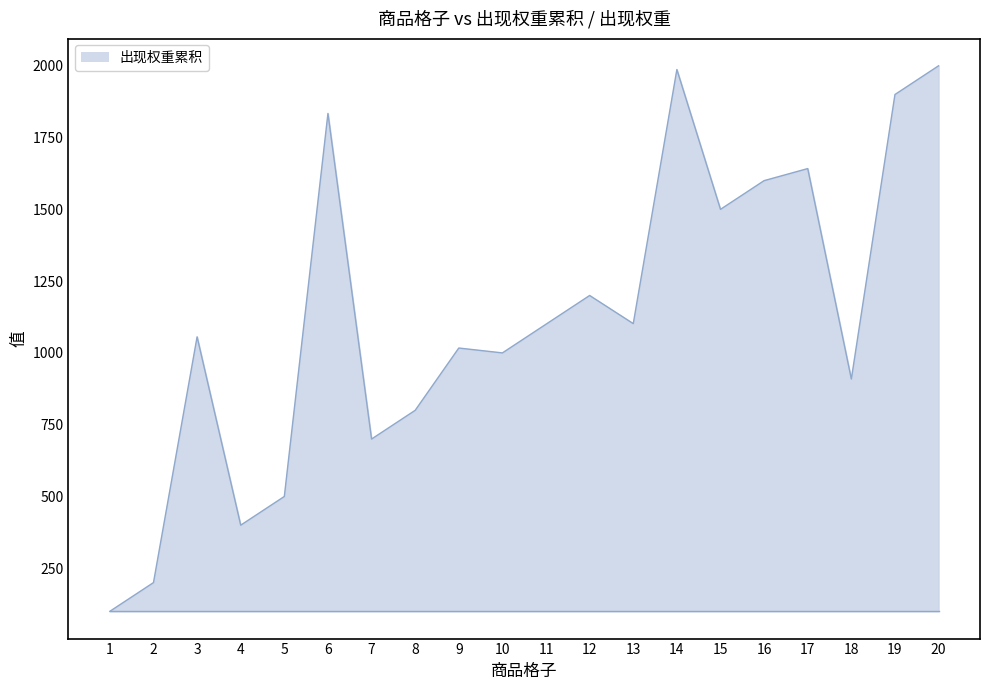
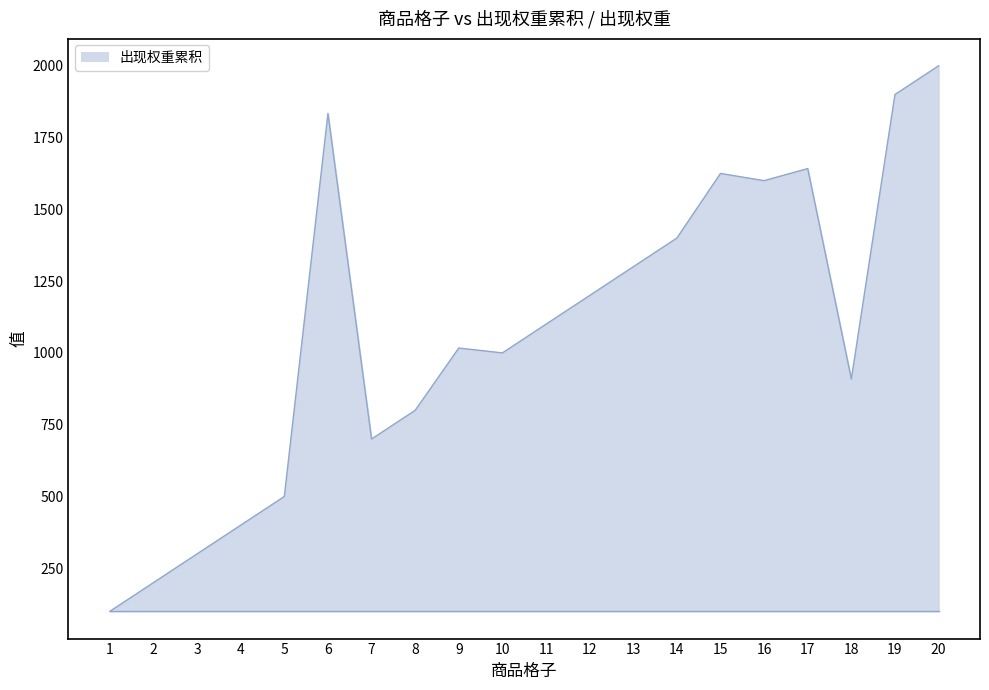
  {
    "出现权重累积": {
      "2": 200,
-     "3": 1060,
+     "3": 300,
      "4": 400,
      "5": 500,
      "6": 1830,
      "7": 700,
      "8": 800,
      "9": 1020,
      "10": 1000,
      "11": 1100,
      "12": 1200,
-     "13": 1100,
-     "14": 1990,
-     "15": 1500,
+     "13": 1300,
+     "14": 1400,
+     "15": 1630,
      "16": 1600,
      "17": 1640,
      "18": 910,
      "19": 1900,
      "20": 2000
    }
  }
